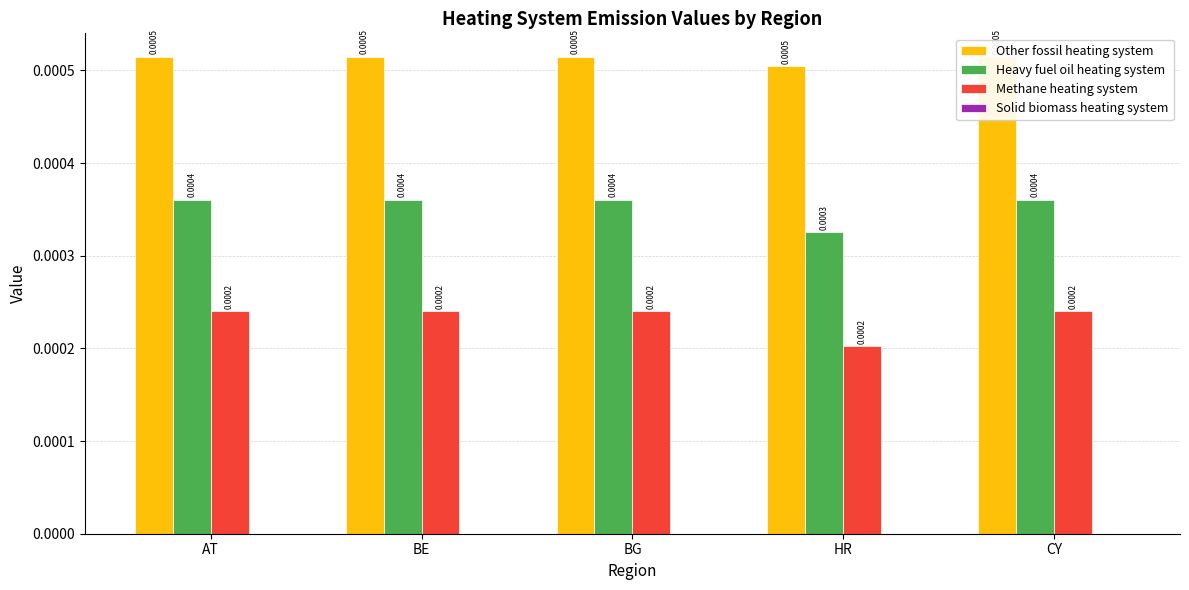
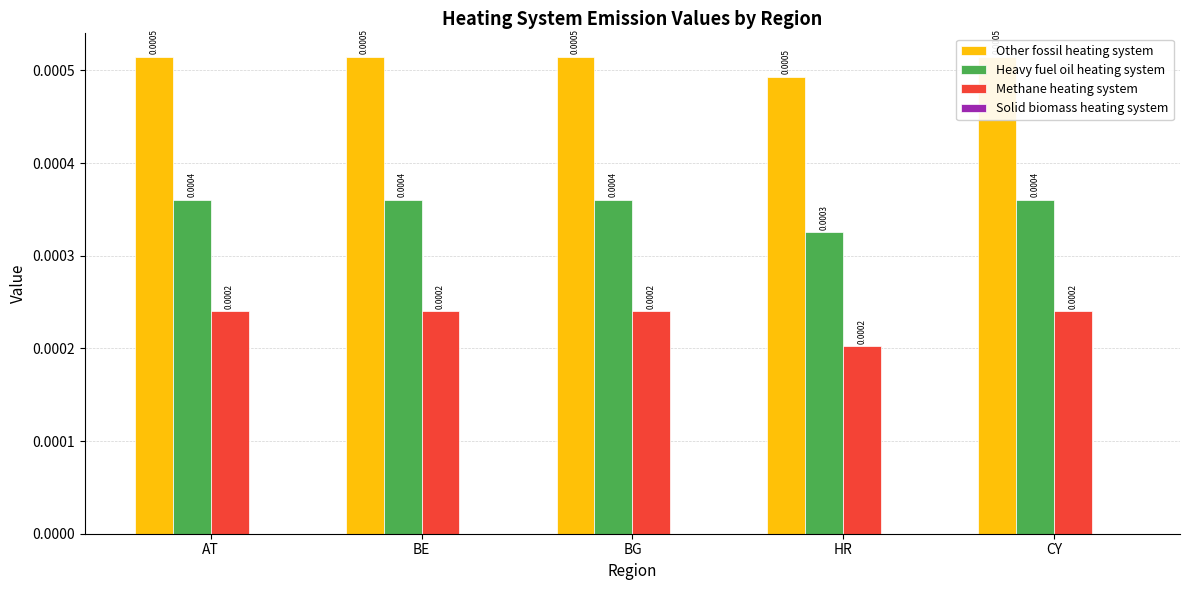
  {
    "Other fossil heating system": {
-     "HR": 0.00050
+     "HR": 0.00049
    },
    "Heavy fuel oil heating system": {
      "AT": 0.0004,
      "BE": 0.0004,
      "BG": 0.0004,
      "HR": 0.0003,
      "CY": 0.0004
    },
    "Methane heating system": {
      "AT": 0.0002,
      "BE": 0.0002,
      "BG": 0.0002,
      "HR": 0.0002,
      "CY": 0.0002
    },
    "Solid biomass heating system": {
      "AT": 0.00000,
      "BE": 0.00000,
      "BG": 0.00000,
      "HR": 0.00000,
      "CY": 0.00000
    }
  }
